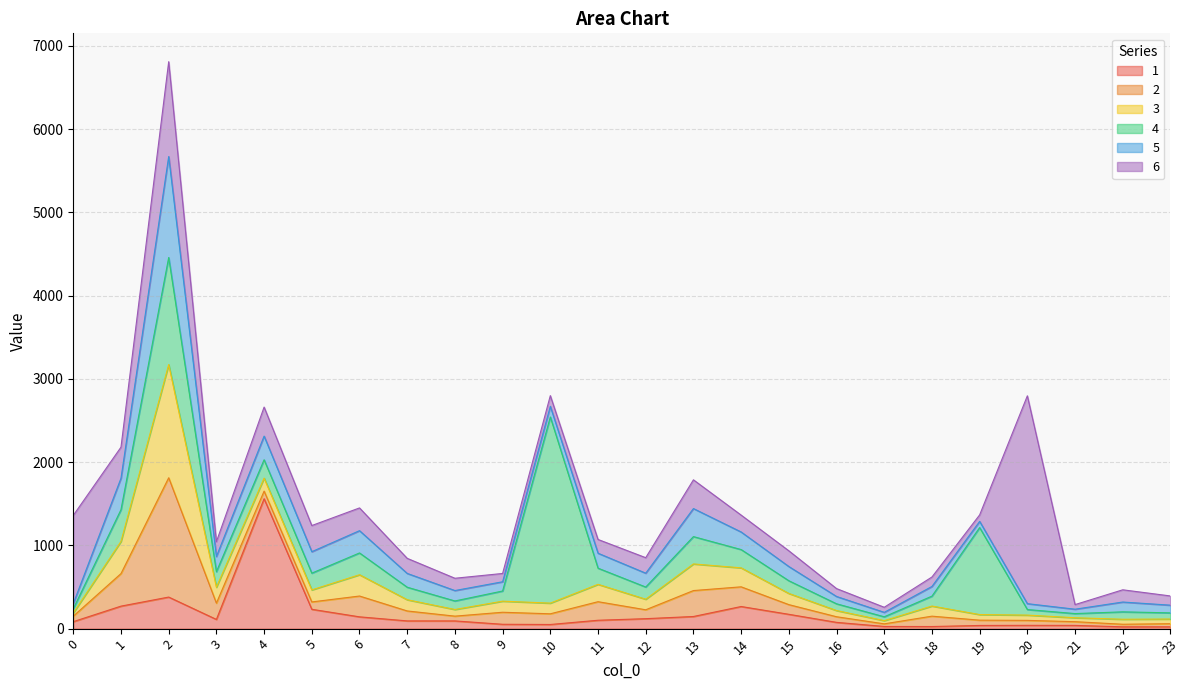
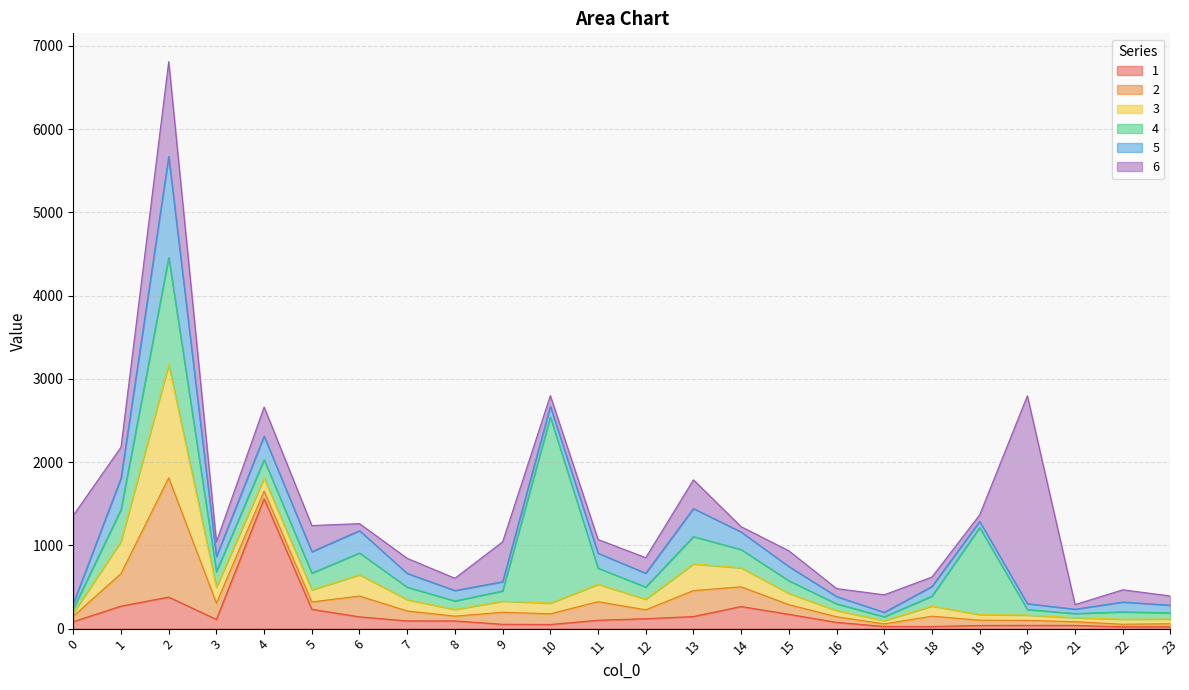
  {
    "4": {
      "0": 100,
      "1": 400,
      "2": 1300,
      "3": 200,
      "4": 200,
      "5": 200,
      "6": 300,
      "7": 200,
      "8": 100,
      "9": 100,
      "10": 2200,
      "11": 200,
      "12": 100,
      "13": 300,
      "14": 200,
      "15": 200,
      "16": 100,
      "17": 0,
      "18": 100,
      "19": 1000,
      "20": 100,
      "21": 0,
      "22": 100,
      "23": 100
    },
    "5": {
      "0": 100,
      "1": 400,
      "2": 1200,
      "3": 200,
      "4": 300,
      "5": 300,
      "6": 300,
      "7": 200,
      "8": 100,
      "9": 100,
      "10": 100,
      "11": 200,
      "12": 200,
      "13": 300,
      "14": 200,
      "15": 200,
      "16": 100,
      "17": 100,
      "18": 100,
      "19": 100,
      "20": 100,
      "21": 100,
      "22": 100,
      "23": 100
    },
    "6": {
      "0": 1100,
      "1": 400,
      "2": 1100,
      "3": 200,
      "4": 300,
      "5": 300,
-     "6": 300,
+     "6": 100,
      "7": 200,
      "8": 100,
-     "9": 100,
+     "9": 500,
      "10": 100,
      "11": 200,
      "12": 200,
      "13": 300,
-     "14": 200,
+     "14": 100,
      "15": 200,
      "16": 100,
-     "17": 100,
+     "17": 200,
      "18": 100,
      "19": 100,
      "20": 2500,
      "21": 100,
      "22": 100,
      "23": 100
    }
  }
